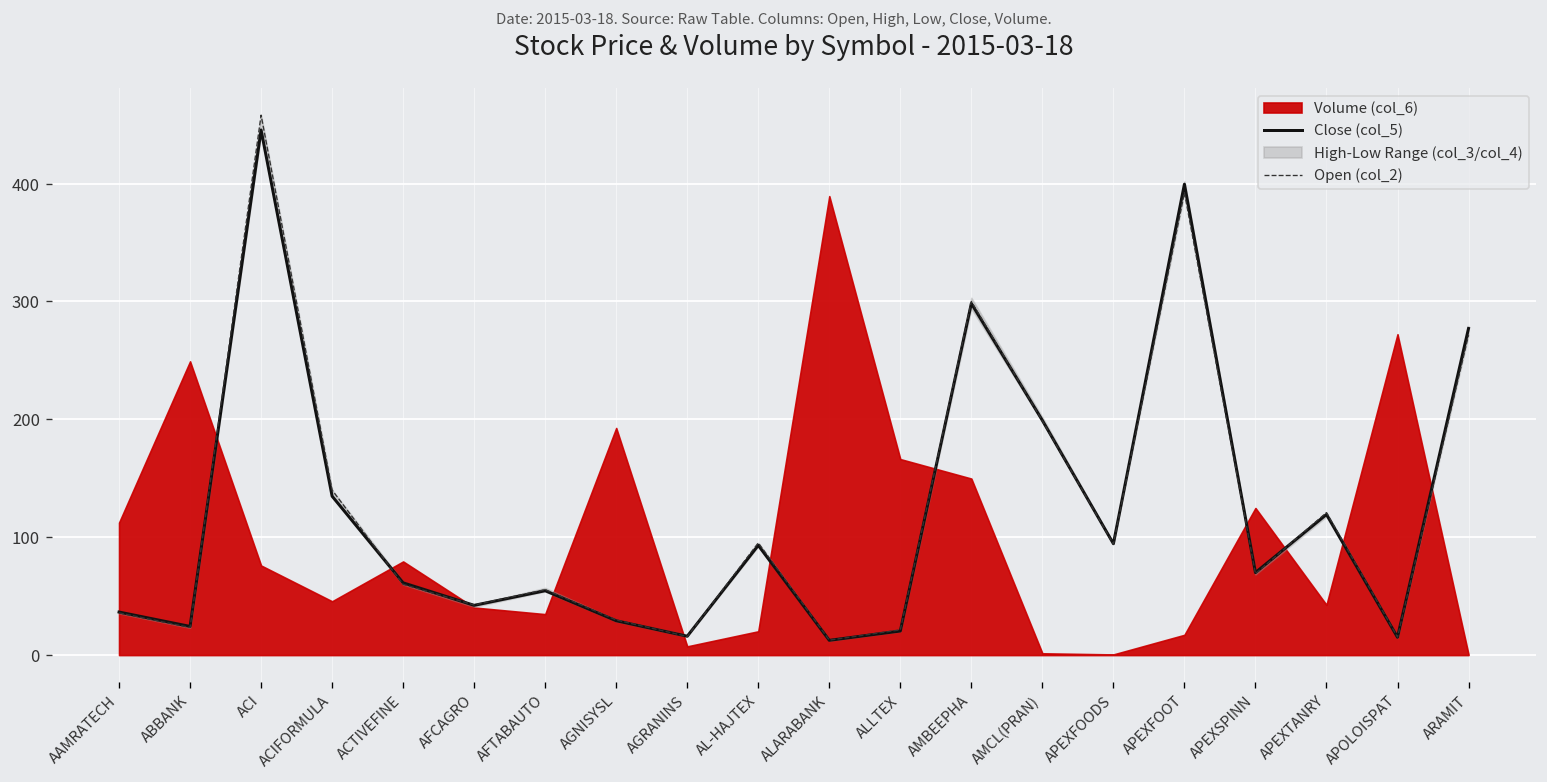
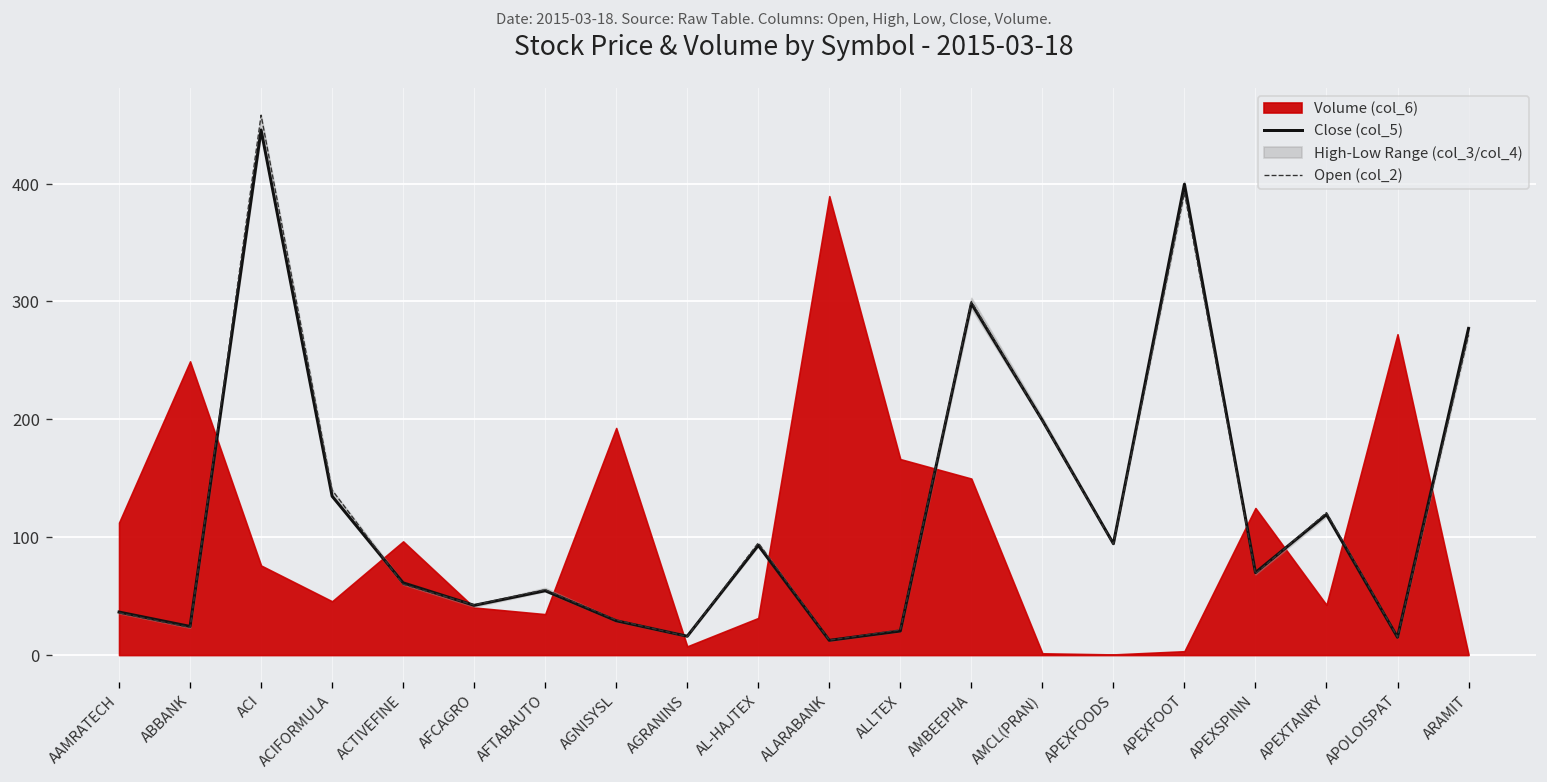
  {
    "Volume (col_6)": {
      "AAMRATECH": 110,
      "ABBANK": 250,
      "ACI": 80,
      "ACIFORMULA": 50,
-     "ACTIVEFINE": 80,
+     "ACTIVEFINE": 100,
      "AFTABAUTO": 30,
      "AGNISYSL": 190,
      "AGRANINS": 10,
-     "AL-HAJTEX": 20,
+     "AL-HAJTEX": 30,
      "ALARABANK": 390,
      "ALLTEX": 170,
      "AMBEEPHA": 150,
-     "APEXFOOT": 20,
+     "APEXFOOT": 0,
      "APEXSPINN": 120,
      "APEXTANRY": 40,
      "APOLOISPAT": 270
    }
  }
